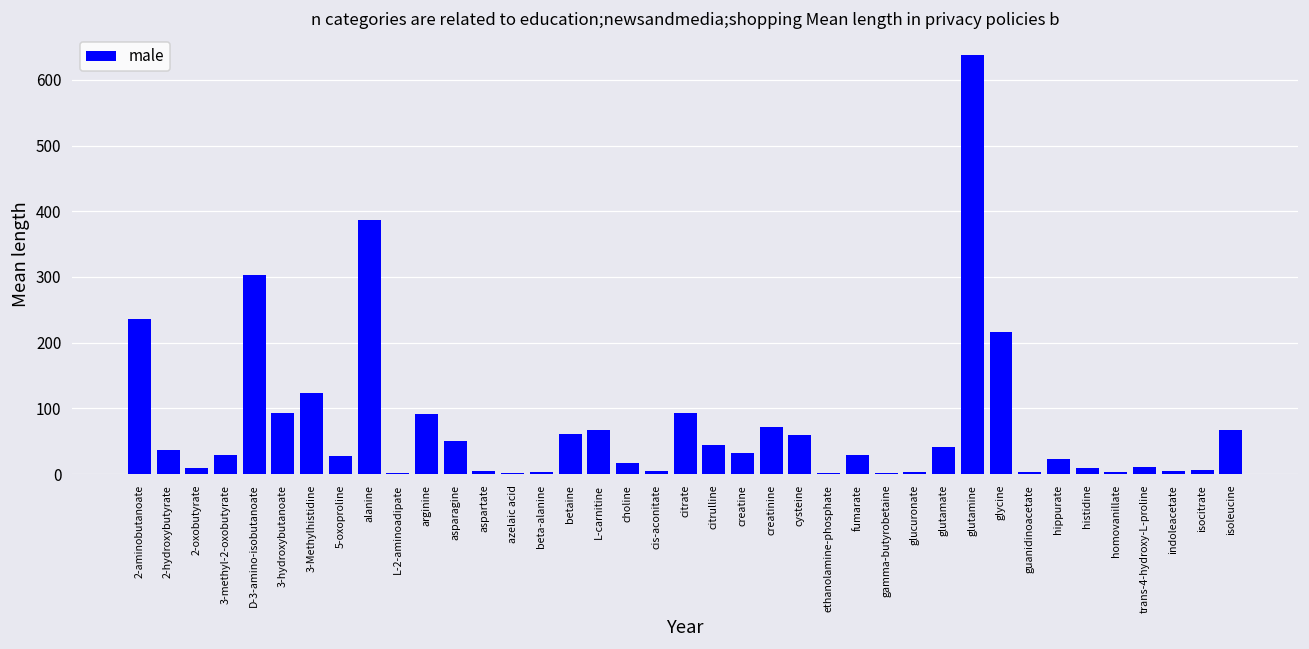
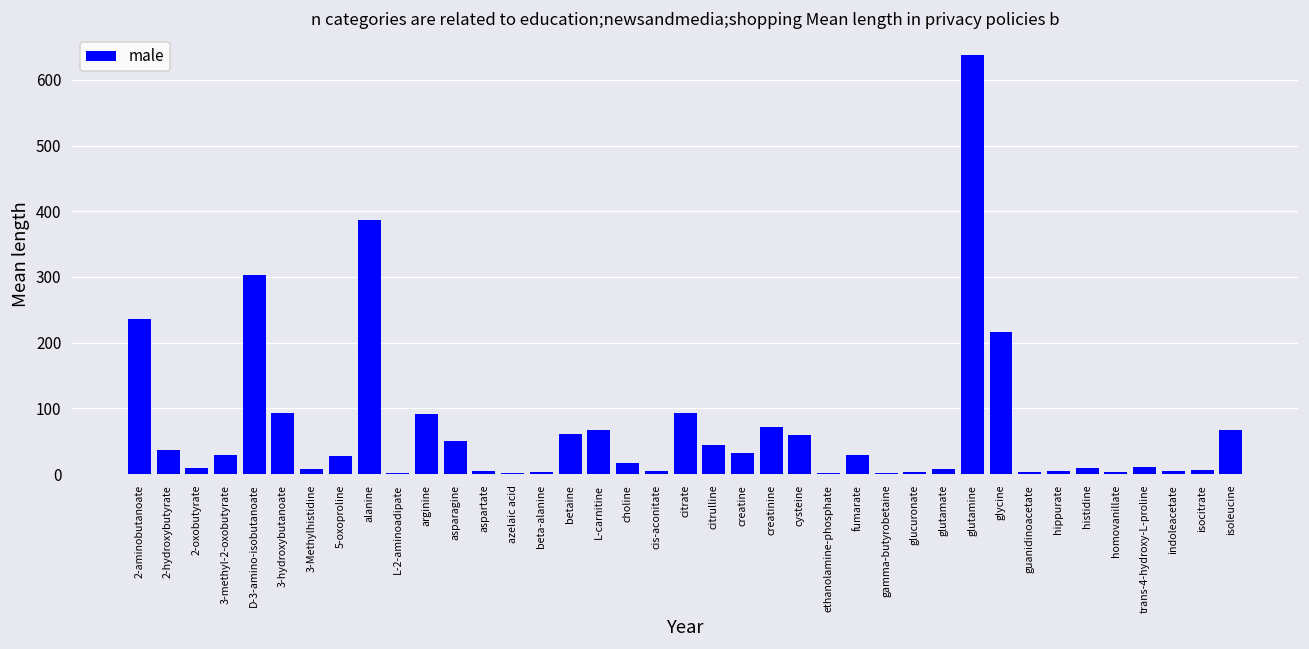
  {
    "2-aminobutanoate": 240,
    "2-hydroxybutyrate": 40,
    "2-oxobutyrate": 10,
    "3-methyl-2-oxobutyrate": 30,
    "D-3-amino-isobutanoate": 300,
    "3-hydroxybutanoate": 90,
-   "3-Methylhistidine": 120,
+   "3-Methylhistidine": 10,
    "5-oxoproline": 30,
    "alanine": 390,
    "arginine": 90,
    "asparagine": 50,
    "aspartate": 0,
    "betaine": 60,
    "L-carnitine": 70,
    "choline": 20,
    "cis-aconitate": 10,
    "citrate": 90,
    "citrulline": 40,
    "creatine": 30,
    "creatinine": 70,
    "cysteine": 60,
    "fumarate": 30,
-   "glutamate": 40,
+   "glutamate": 10,
    "glutamine": 640,
    "glycine": 220,
-   "hippurate": 20,
+   "hippurate": 0,
    "histidine": 10,
    "trans-4-hydroxy-L-proline": 10,
    "indoleacetate": 10,
    "isocitrate": 10,
    "isoleucine": 70
  }
